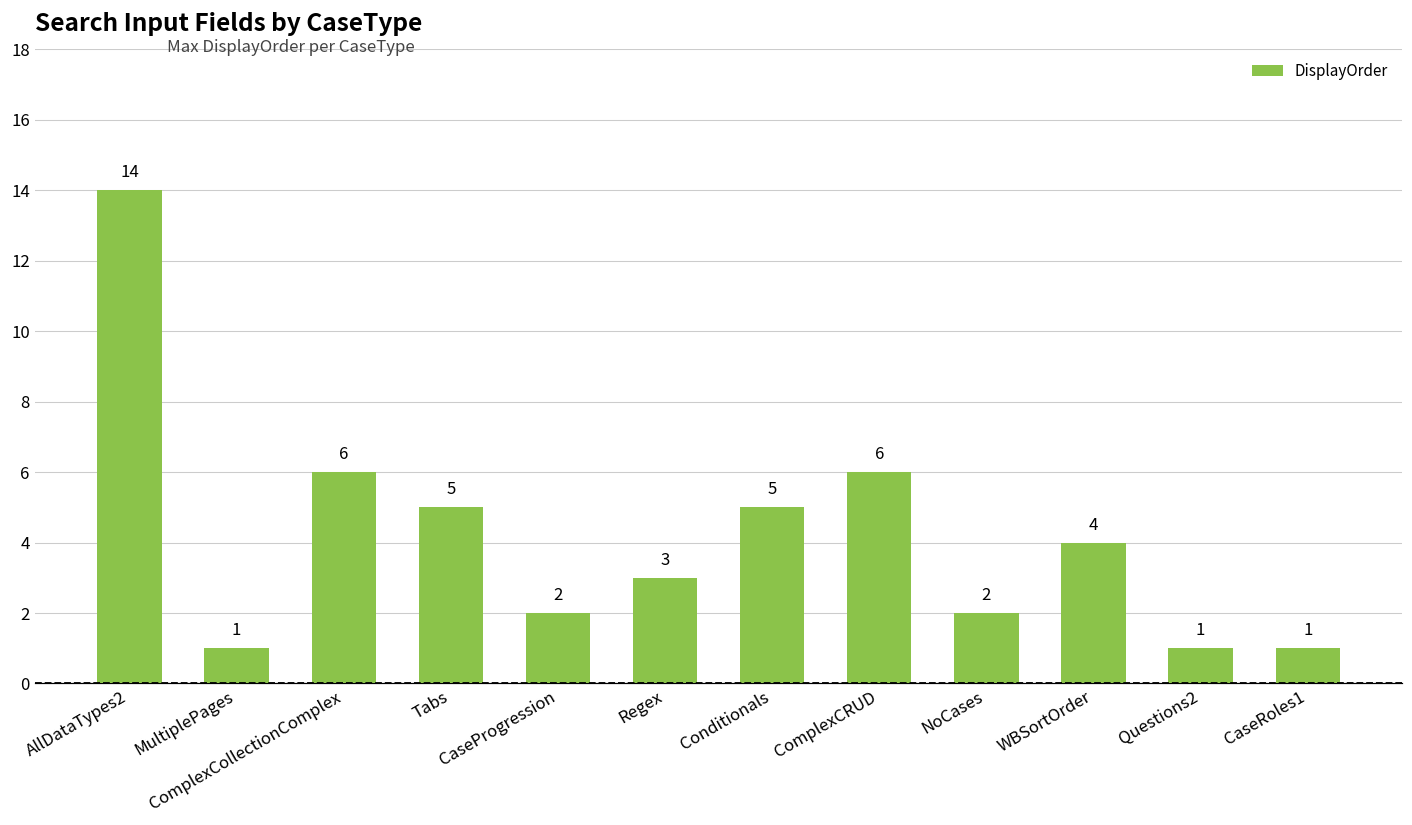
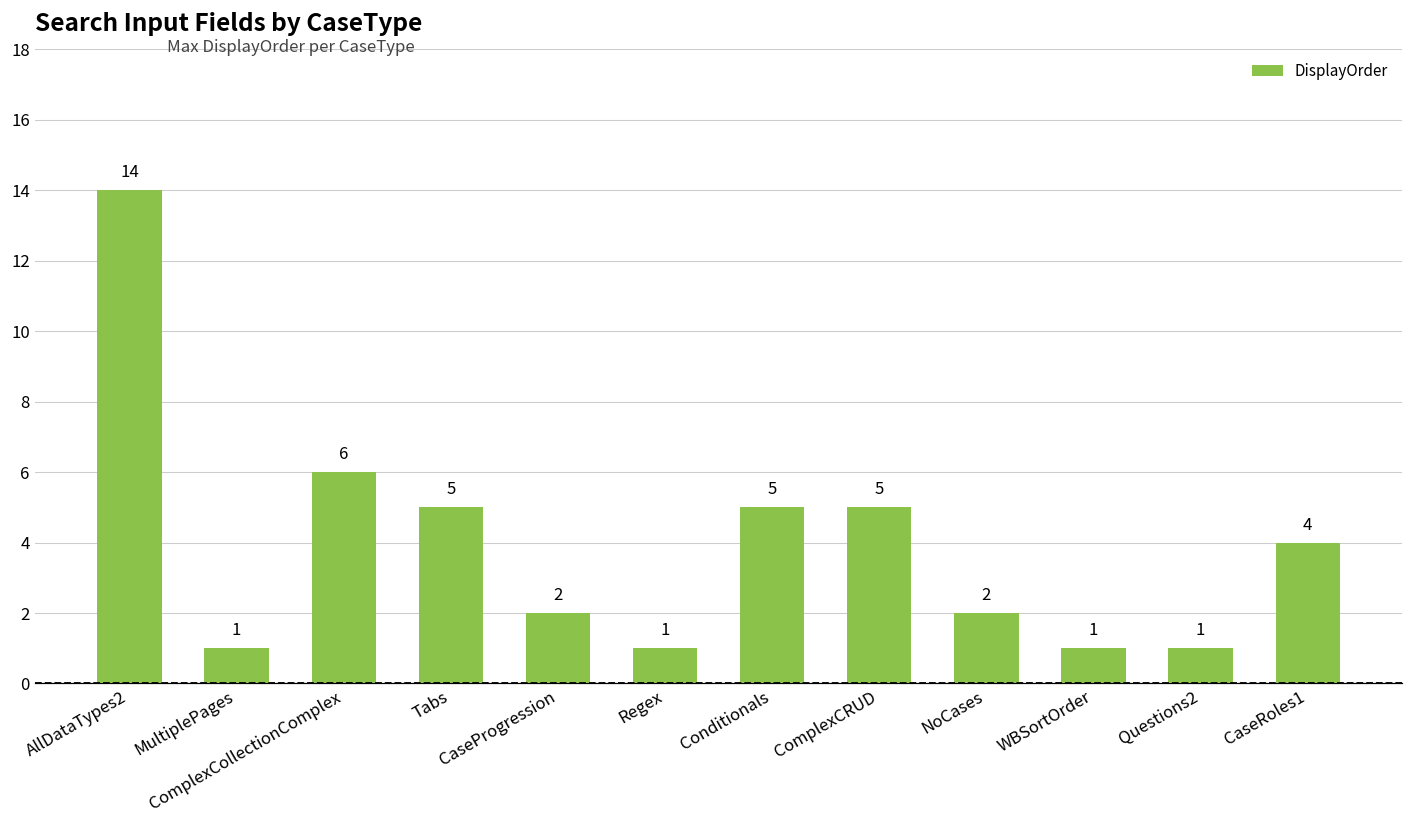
  {
    "AllDataTypes2": 14,
    "MultiplePages": 1,
    "ComplexCollectionComplex": 6,
    "Tabs": 5,
    "CaseProgression": 2,
-   "Regex": 3,
+   "Regex": 1,
    "Conditionals": 5,
-   "ComplexCRUD": 6,
+   "ComplexCRUD": 5,
    "NoCases": 2,
-   "WBSortOrder": 4,
+   "WBSortOrder": 1,
    "Questions2": 1,
-   "CaseRoles1": 1
+   "CaseRoles1": 4
  }
